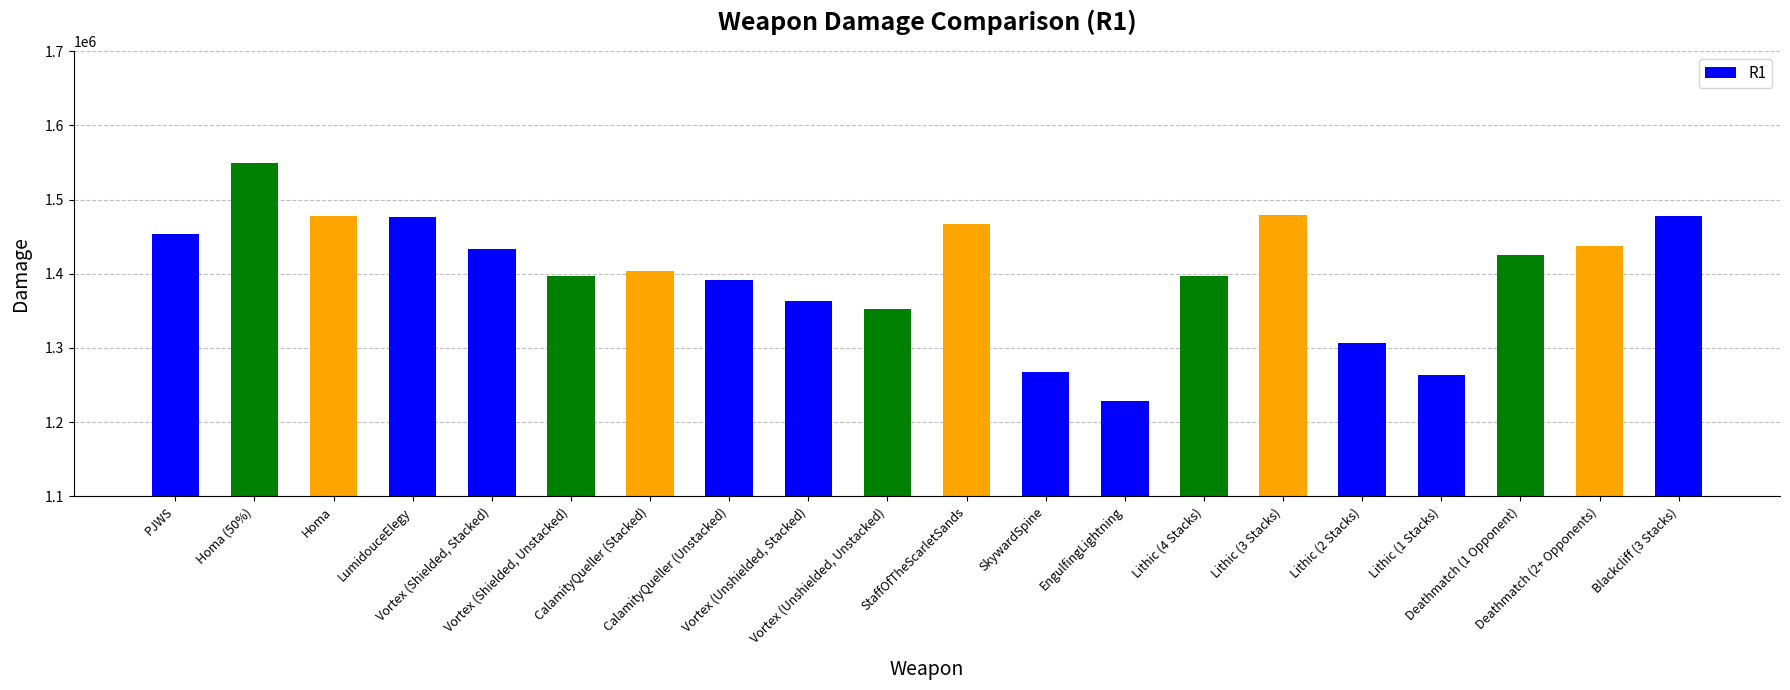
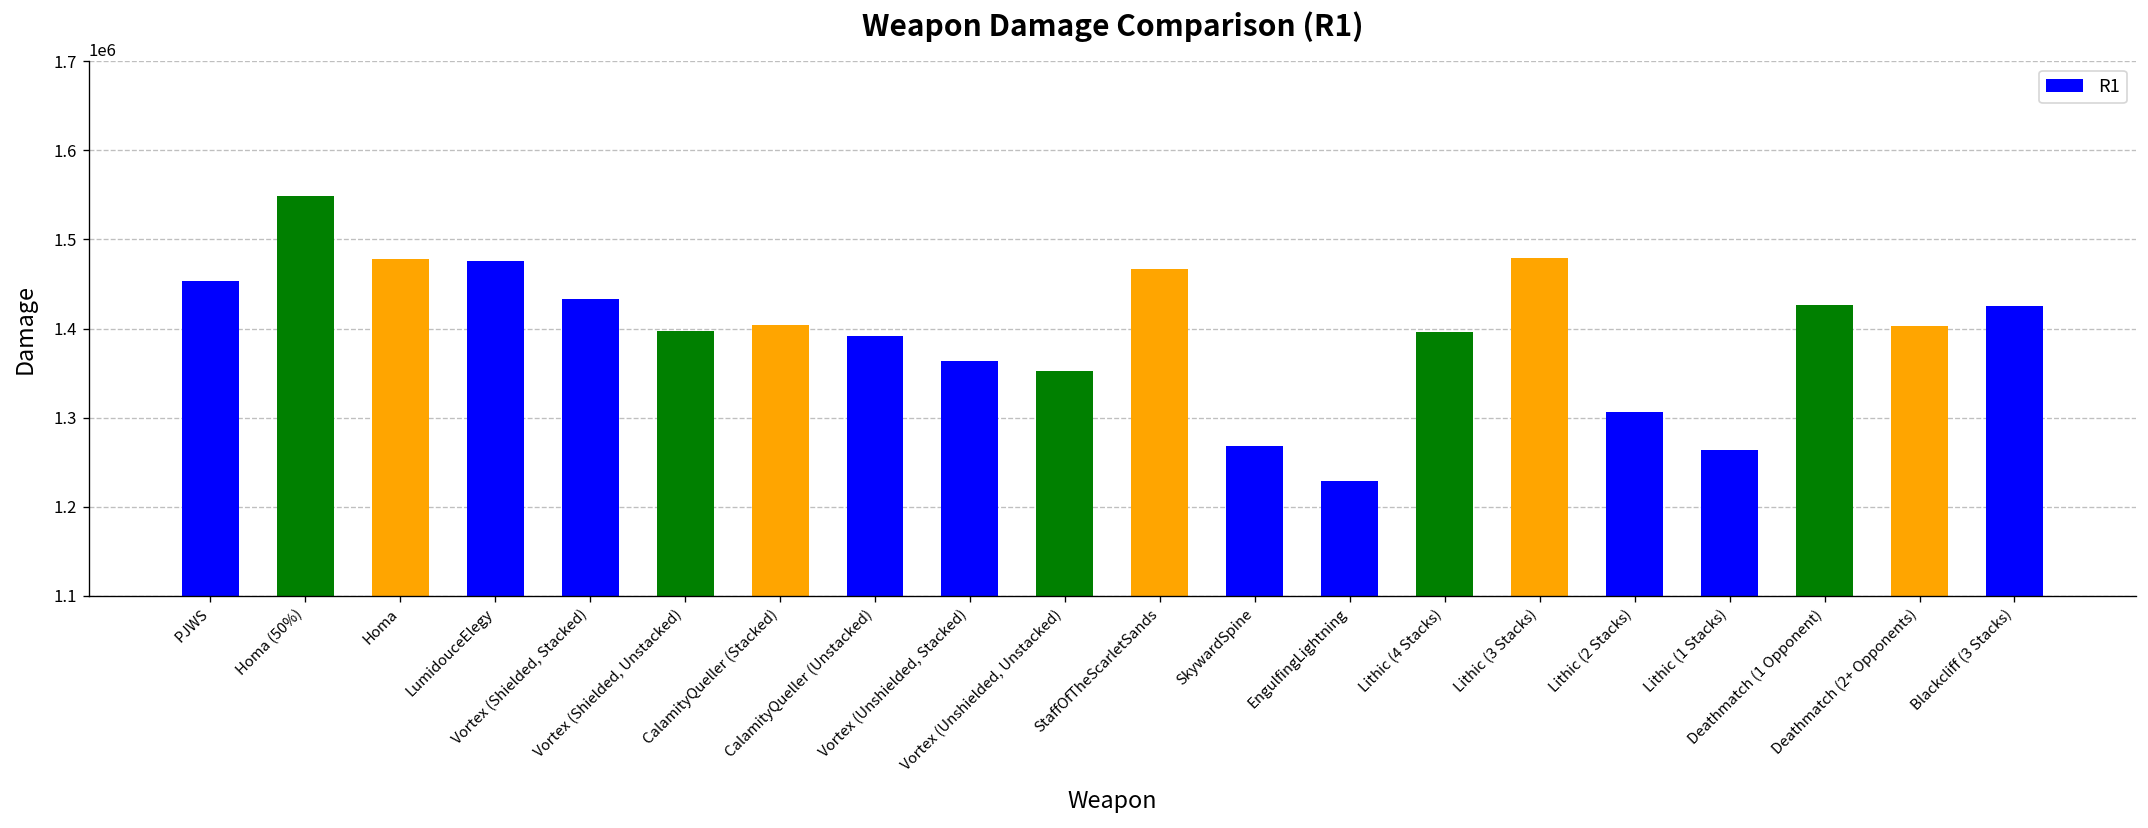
  {
    "PJWS": 1450000,
    "Homa (50%)": 1550000,
    "Homa": 1480000,
    "LumidouceElegy": 1480000,
    "Vortex (Shielded, Stacked)": 1430000,
    "Vortex (Shielded, Unstacked)": 1400000,
    "CalamityQueller (Stacked)": 1400000,
    "CalamityQueller (Unstacked)": 1390000,
    "Vortex (Unshielded, Stacked)": 1360000,
    "Vortex (Unshielded, Unstacked)": 1350000,
    "StaffOfTheScarletSands": 1470000,
    "SkywardSpine": 1270000,
    "EngulfingLightning": 1230000,
    "Lithic (4 Stacks)": 1400000,
    "Lithic (3 Stacks)": 1480000,
    "Lithic (2 Stacks)": 1310000,
    "Lithic (1 Stacks)": 1260000,
    "Deathmatch (1 Opponent)": 1430000,
-   "Deathmatch (2+ Opponents)": 1440000,
-   "Blackcliff (3 Stacks)": 1480000
+   "Deathmatch (2+ Opponents)": 1400000,
+   "Blackcliff (3 Stacks)": 1430000
  }
